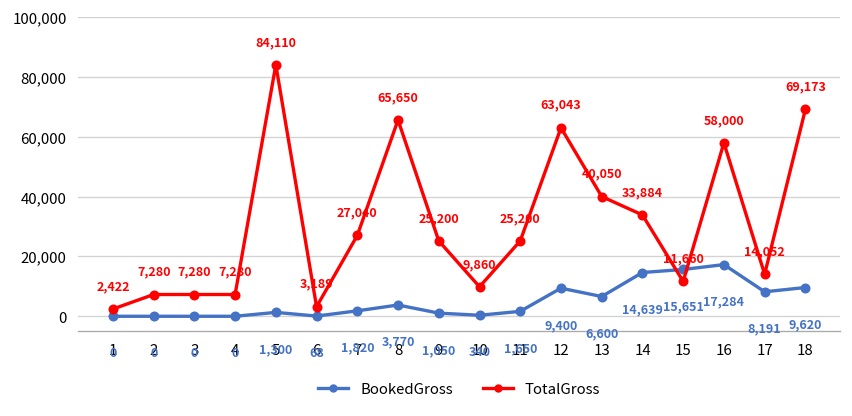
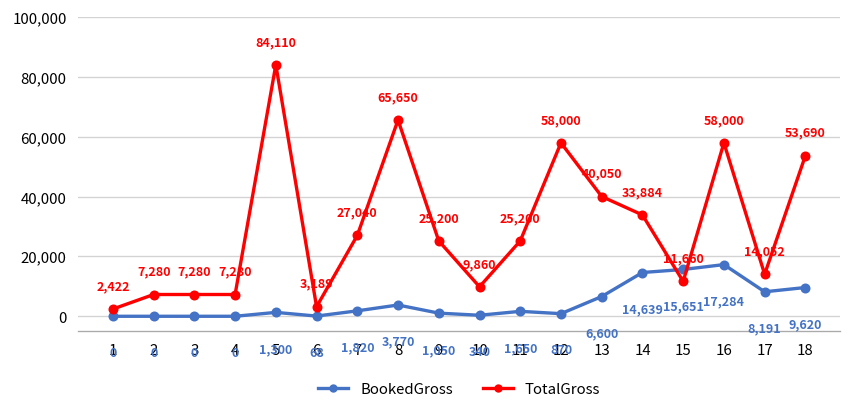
  {
    "BookedGross": {
      "1": "0",
      "2": "0",
      "3": "0",
      "4": "0",
      "5": "1,300",
      "6": "68",
      "7": "1,820",
      "8": "3,770",
      "9": "1,050",
      "10": "340",
      "11": "1,650",
-     "12": "9,400",
+     "12": "870",
      "13": "6,600",
      "14": "14,639",
      "15": "15,651",
      "16": "17,284",
      "17": "8,191",
      "18": "9,620"
    },
    "TotalGross": {
      "1": "2,422",
      "2": "7,280",
      "3": "7,280",
      "4": "7,280",
      "5": "84,110",
      "6": "3,189",
      "7": "27,040",
      "8": "65,650",
      "9": "25,200",
      "10": "9,860",
      "11": "25,200",
-     "12": "63,043",
+     "12": "58,000",
      "13": "40,050",
      "14": "33,884",
      "15": "11,660",
      "16": "58,000",
      "17": "14,052",
-     "18": "69,173"
+     "18": "53,690"
    }
  }
